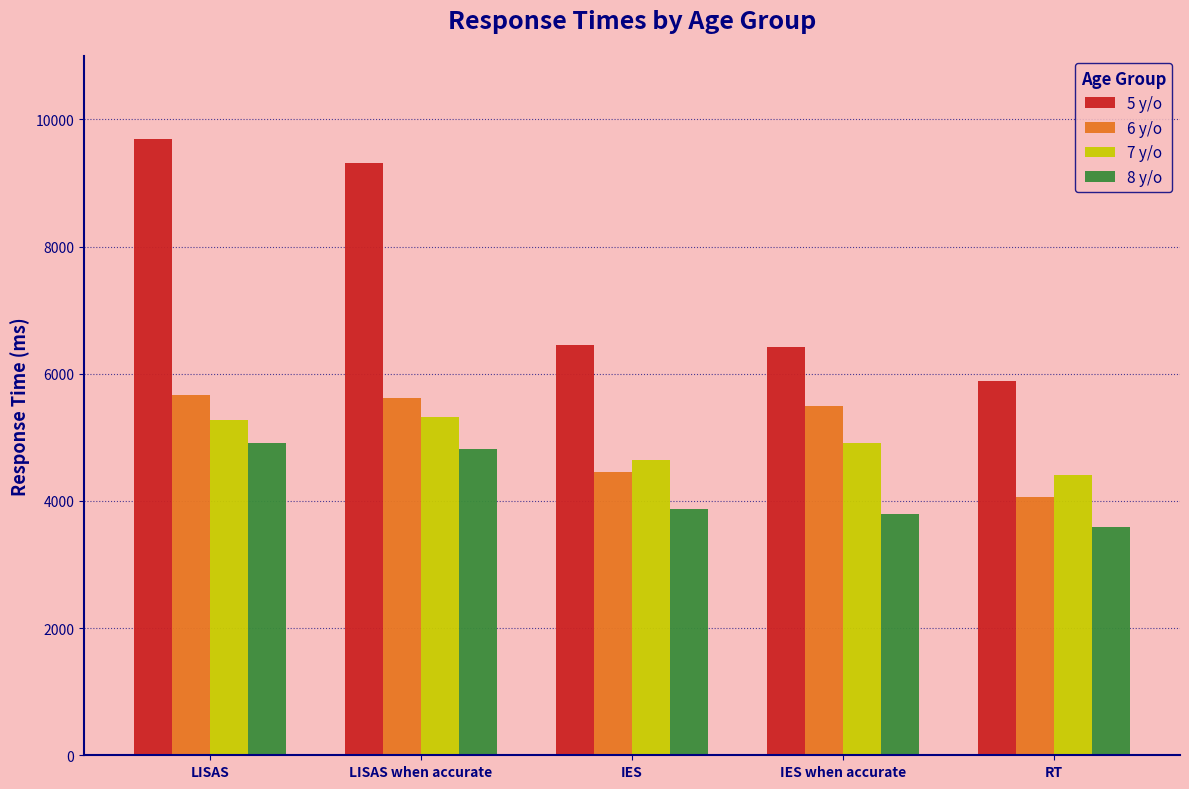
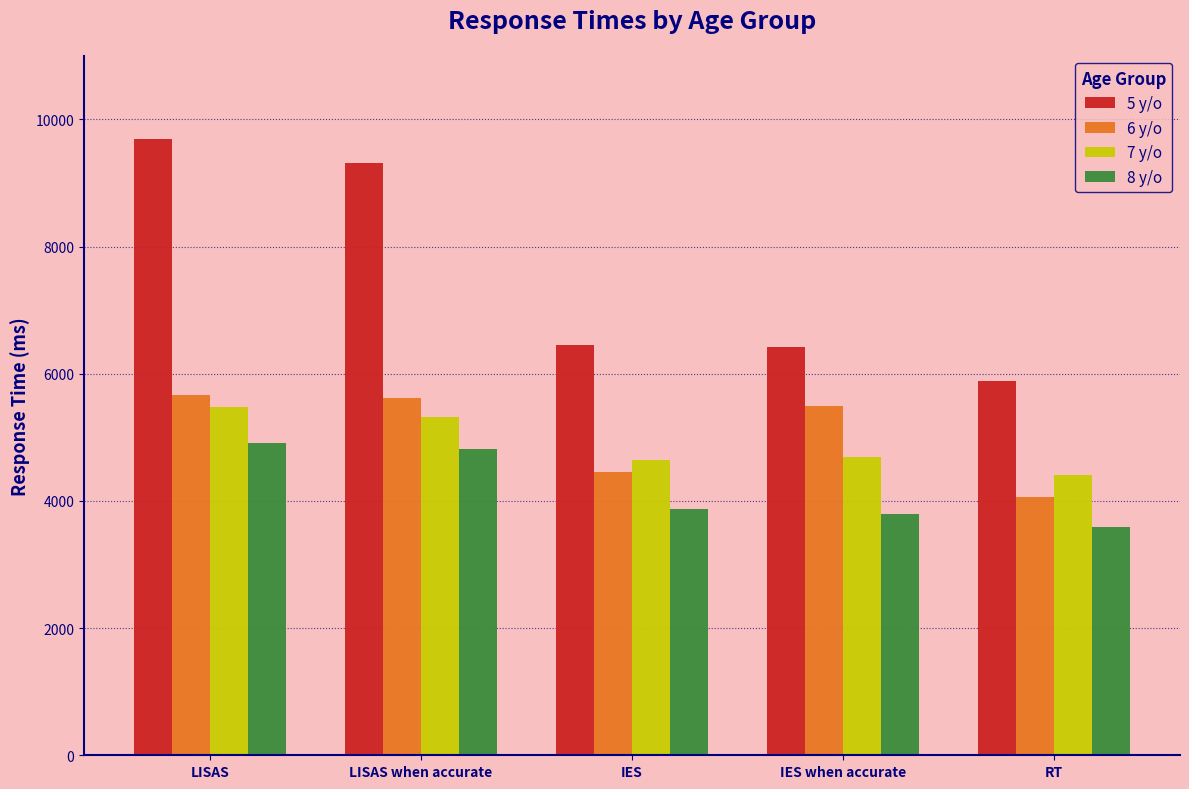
  {
    "5 y/o": {
      "LISAS": 9700,
      "LISAS when accurate": 9300,
      "IES": 6500,
      "IES when accurate": 6400,
      "RT": 5900
    },
    "6 y/o": {
      "LISAS": 5700,
      "LISAS when accurate": 5600,
      "IES": 4500,
      "IES when accurate": 5500,
      "RT": 4100
    },
    "7 y/o": {
-     "LISAS": 5300,
+     "LISAS": 5500,
      "LISAS when accurate": 5300,
      "IES": 4600,
-     "IES when accurate": 4900,
+     "IES when accurate": 4700,
      "RT": 4400
    },
    "8 y/o": {
      "LISAS": 4900,
      "LISAS when accurate": 4800,
      "IES": 3900,
      "IES when accurate": 3800,
      "RT": 3600
    }
  }
